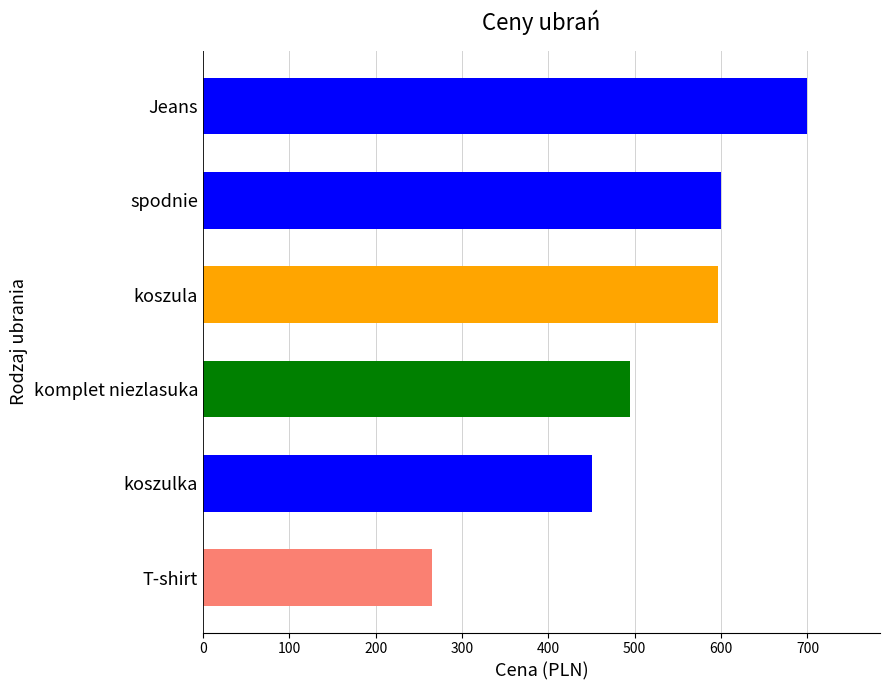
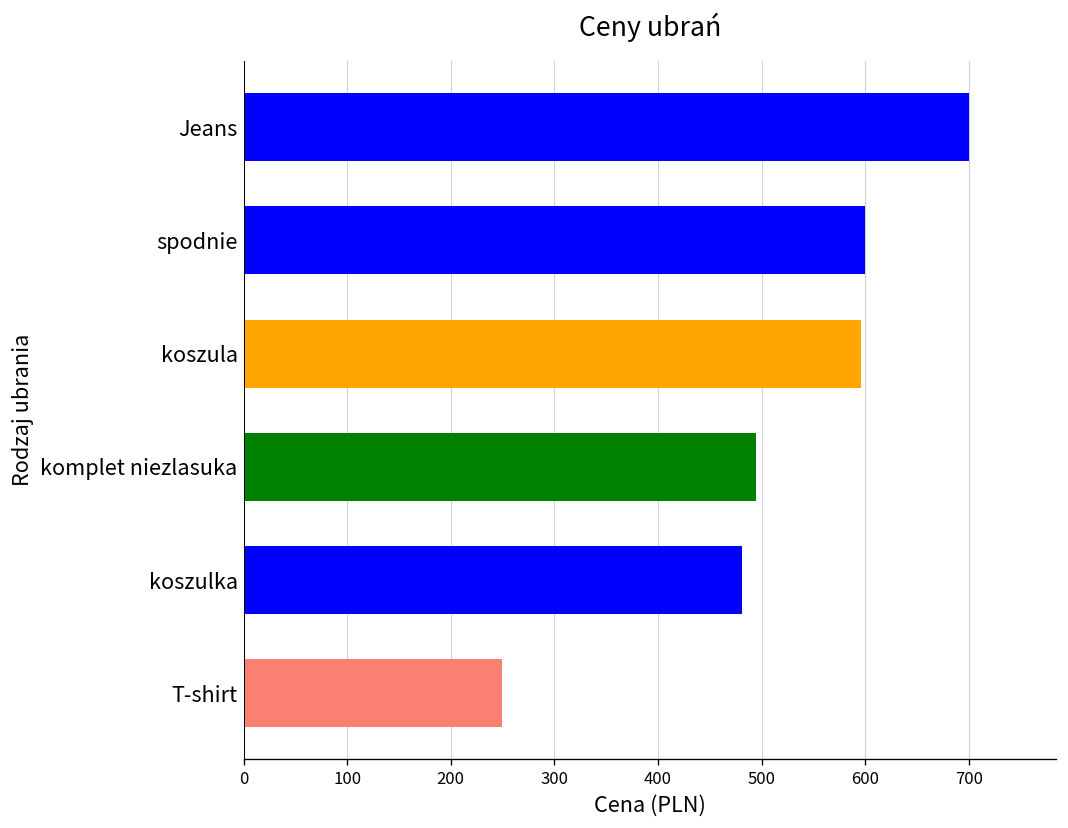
  {
    "Jeans": 700,
    "spodnie": 600,
    "koszula": 600,
    "komplet niezlasuka": 500,
-   "koszulka": 450,
-   "T-shirt": 270
+   "koszulka": 480,
+   "T-shirt": 250
  }
